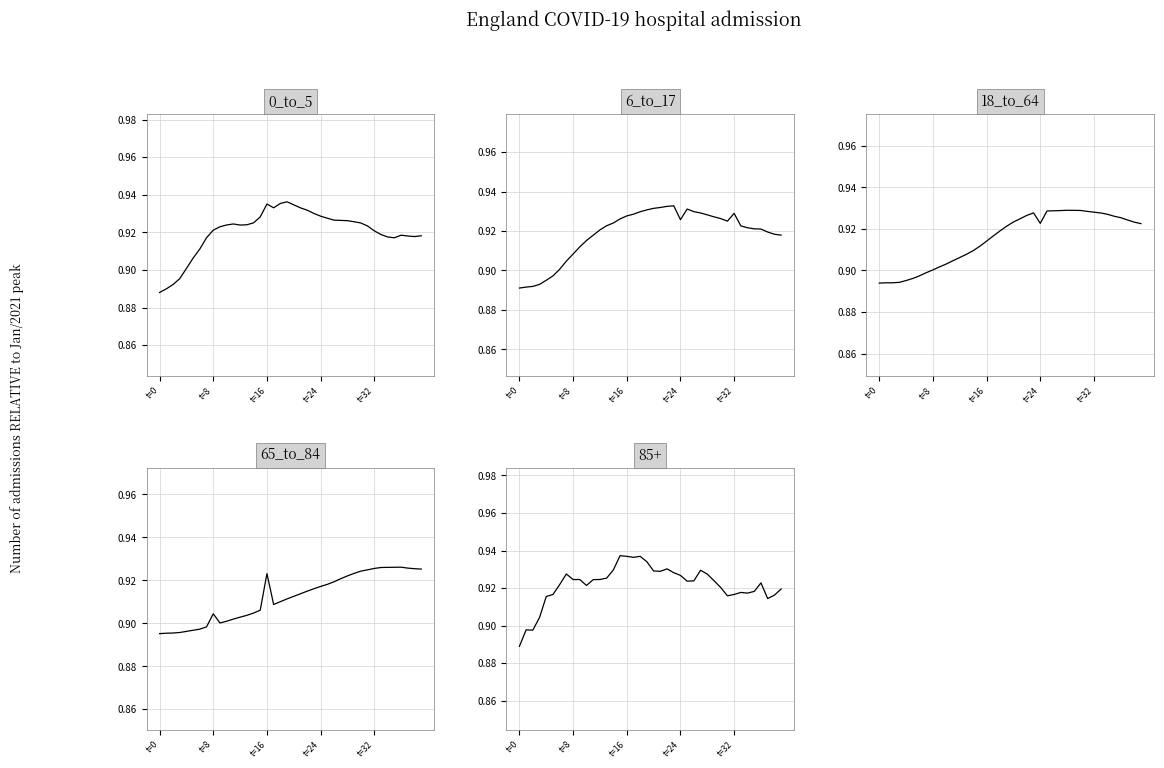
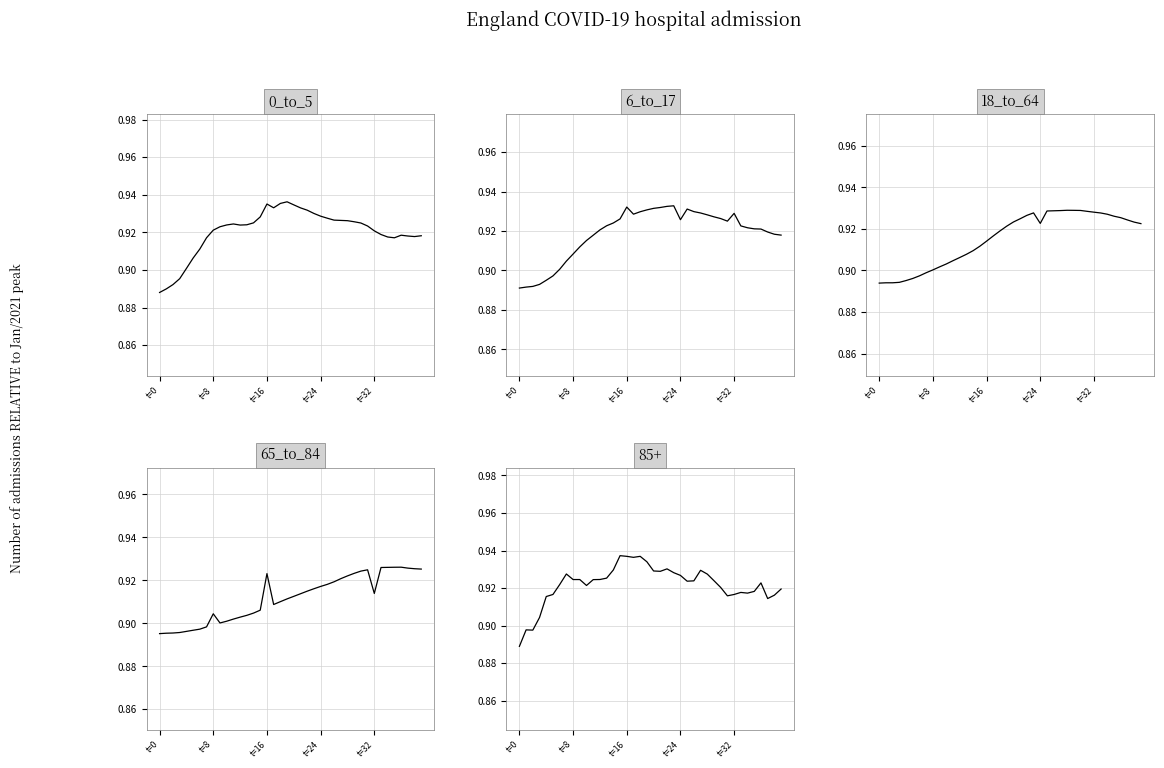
  {
    "0_to_5": {
      "t=0": 0.888,
      "t=8": 0.921,
      "t=16": 0.935,
      "t=24": 0.929,
      "t=32": 0.921
    },
    "6_to_17": {
      "t=0": 0.891,
      "t=8": 0.908,
-     "t=16": 0.928,
+     "t=16": 0.932,
      "t=24": 0.926,
      "t=32": 0.929
    },
    "18_to_64": {
      "t=0": 0.894,
      "t=8": 0.900,
      "t=16": 0.914,
      "t=24": 0.923,
      "t=32": 0.928
    },
    "65_to_84": {
      "t=0": 0.895,
      "t=8": 0.904,
      "t=16": 0.923,
      "t=24": 0.917,
-     "t=32": 0.926
+     "t=32": 0.914
    },
    "85+": {
      "t=0": 0.889,
      "t=8": 0.925,
      "t=16": 0.937,
      "t=24": 0.927,
      "t=32": 0.917
    }
  }
